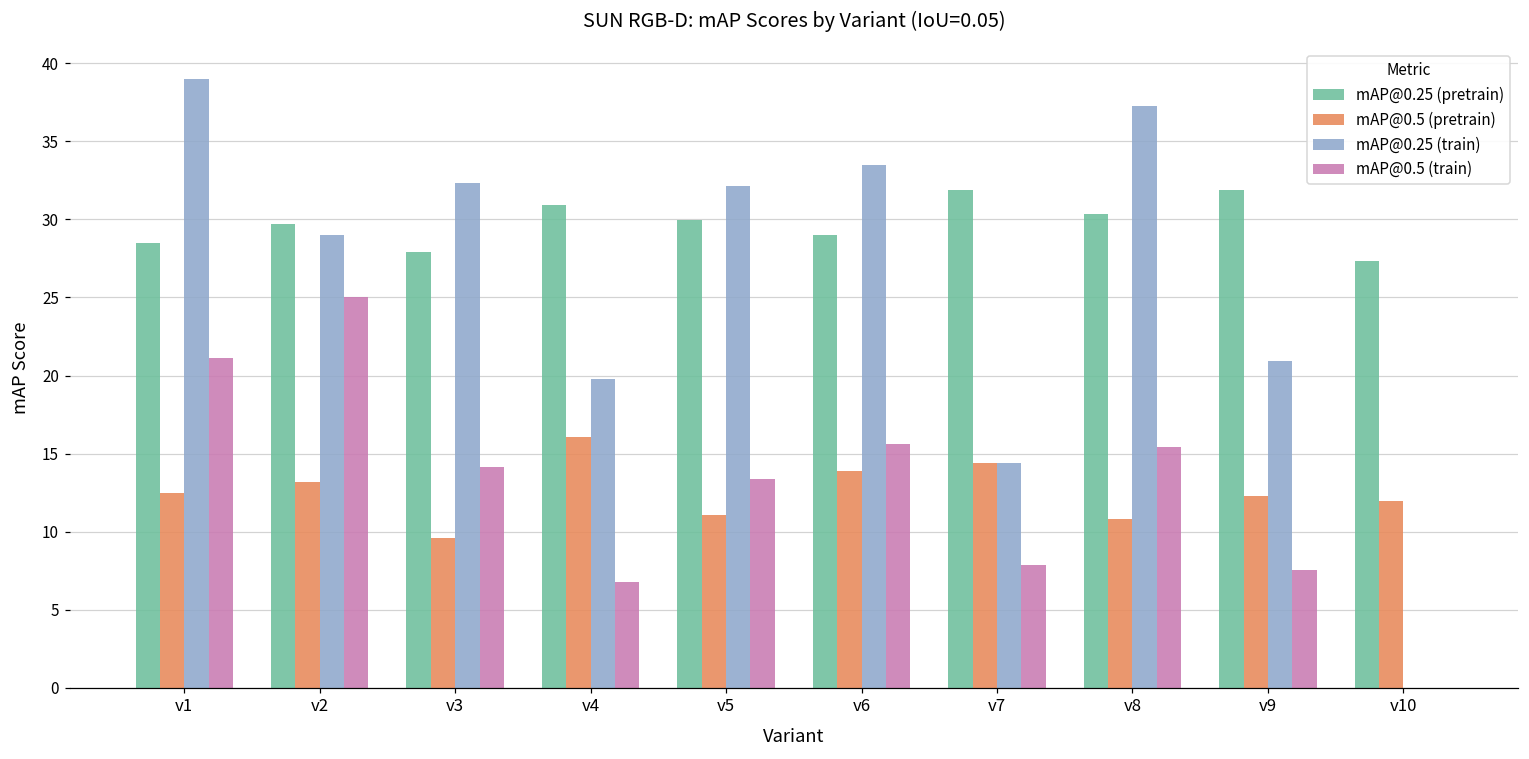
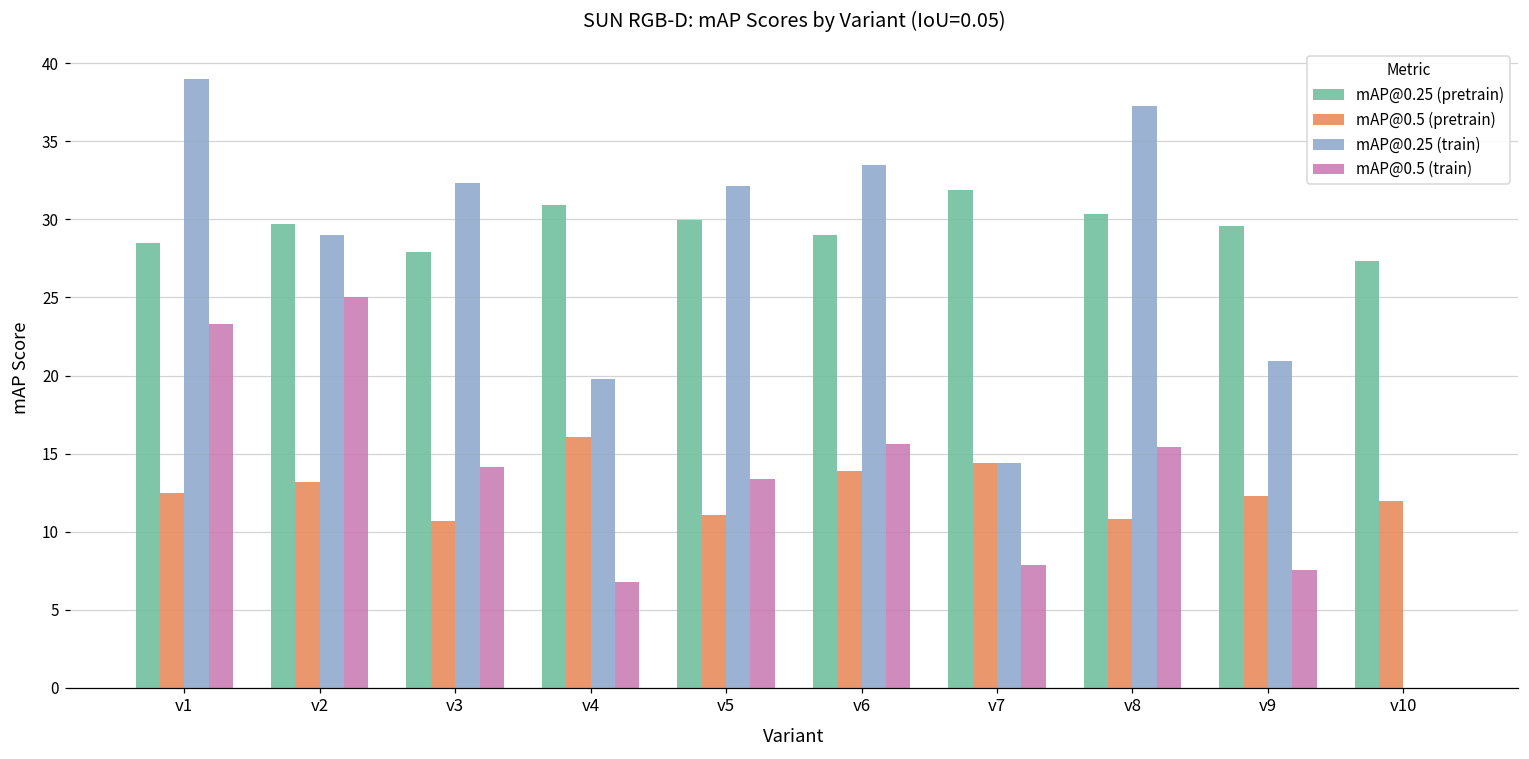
  {
    "mAP@0.25 (pretrain)": {
      "v1": 28.5,
      "v2": 29.7,
      "v3": 27.9,
      "v4": 30.9,
      "v5": 30.0,
      "v6": 29.0,
      "v7": 31.9,
      "v8": 30.4,
-     "v9": 31.9,
+     "v9": 29.6,
      "v10": 27.3
    },
    "mAP@0.5 (pretrain)": {
      "v1": 12.5,
      "v2": 13.2,
-     "v3": 9.6,
+     "v3": 10.7,
      "v4": 16.1,
      "v5": 11.1,
      "v6": 13.9,
      "v7": 14.4,
      "v8": 10.8,
      "v9": 12.3,
      "v10": 11.9
    },
    "mAP@0.25 (train)": {
      "v1": 39.0,
      "v2": 29.0,
      "v3": 32.3,
      "v4": 19.8,
      "v5": 32.1,
      "v6": 33.5,
      "v7": 14.4,
      "v8": 37.3,
      "v9": 20.9,
      "v10": 0.0
    },
    "mAP@0.5 (train)": {
-     "v1": 21.1,
+     "v1": 23.3,
      "v2": 25.0,
      "v3": 14.1,
      "v4": 6.8,
      "v5": 13.4,
      "v6": 15.6,
      "v7": 7.9,
      "v8": 15.5,
      "v9": 7.5,
      "v10": 0.0
    }
  }
